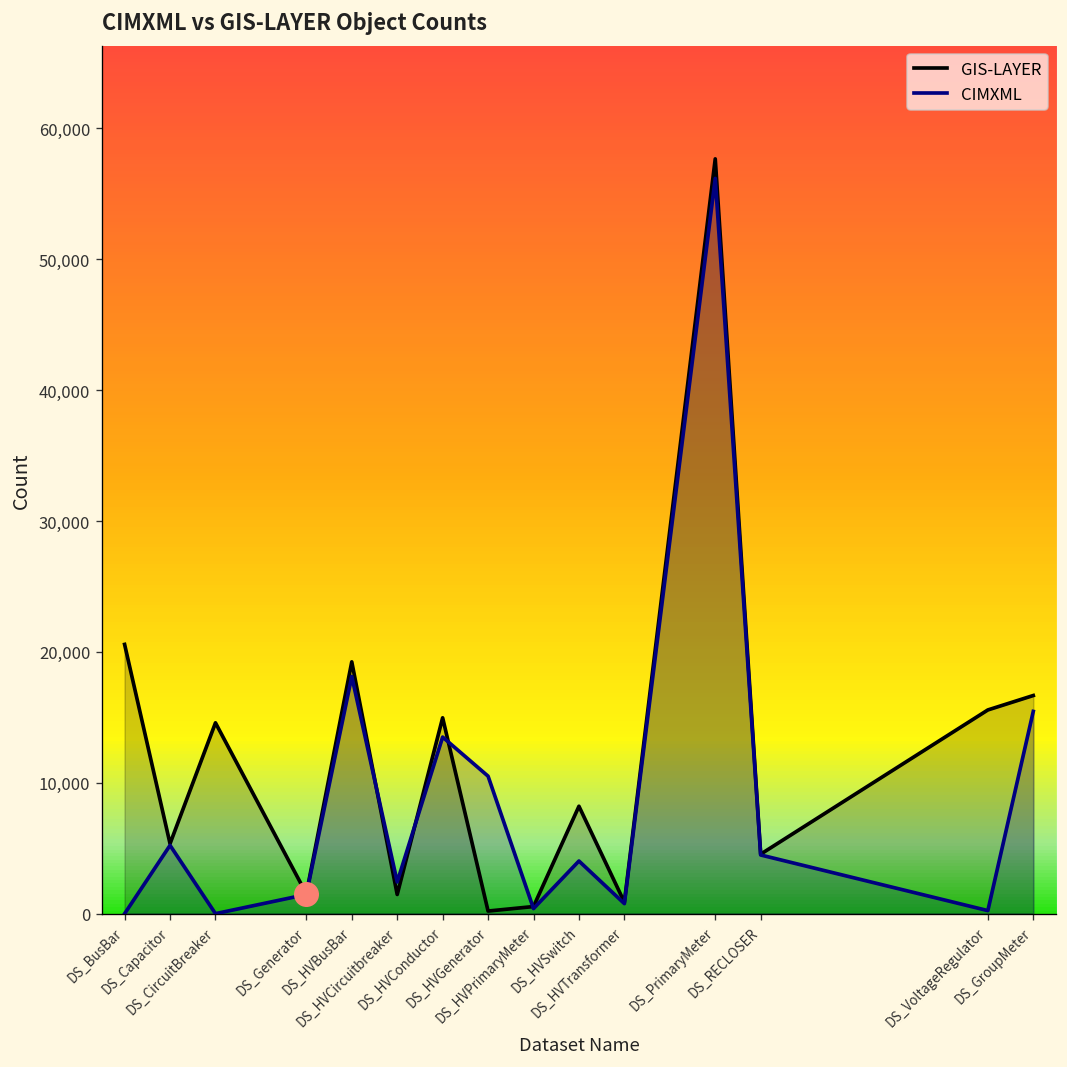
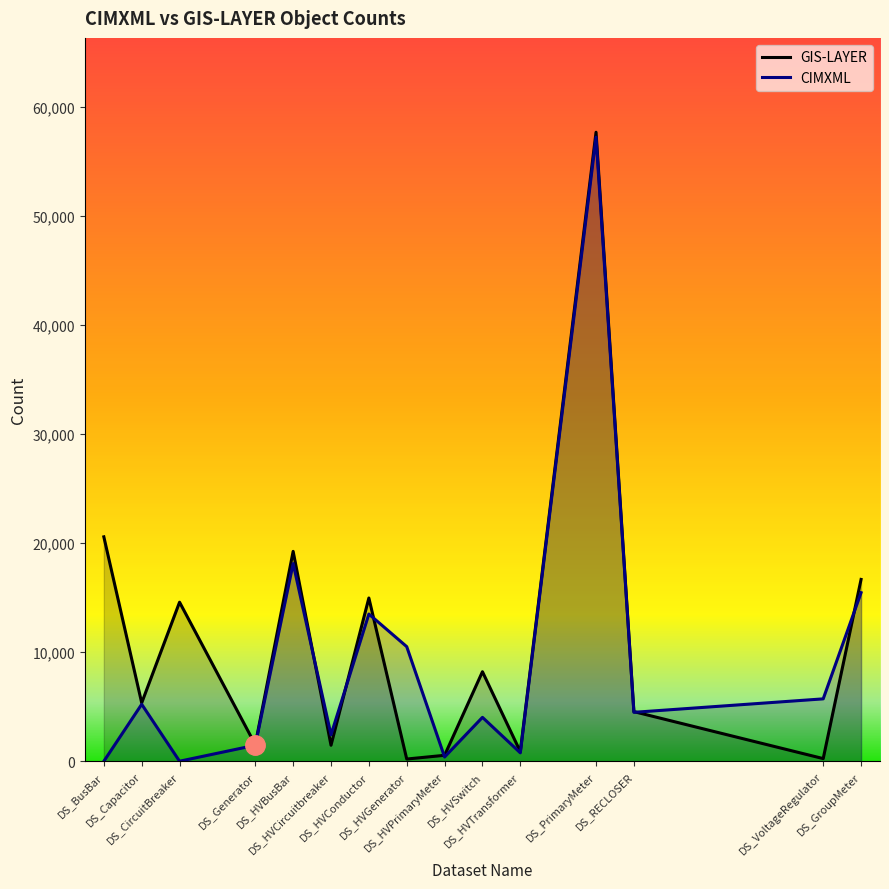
  {
    "GIS-LAYER": {
      "DS_BusBar": "20,600",
      "DS_CircuitBreaker": "14,600",
      "DS_HVBusBar": "19,200",
      "DS_HVCircuitbreaker": "1,500",
      "DS_HVConductor": "15,000",
      "DS_HVGenerator": "200",
      "DS_HVSwitch": "8,200",
      "DS_PrimaryMeter": "57,700",
-     "DS_VoltageRegulator": "15,600",
+     "DS_VoltageRegulator": "200",
      "DS_GroupMeter": "16,700"
    },
    "CIMXML": {
      "DS_BusBar": "0",
      "DS_CircuitBreaker": "0",
      "DS_HVBusBar": "18,100",
      "DS_HVCircuitbreaker": "2,400",
      "DS_HVConductor": "13,500",
      "DS_HVGenerator": "10,500",
      "DS_HVSwitch": "4,000",
-     "DS_PrimaryMeter": "56,200",
-     "DS_VoltageRegulator": "200",
+     "DS_PrimaryMeter": "57,200",
+     "DS_VoltageRegulator": "5,700",
      "DS_GroupMeter": "15,500"
    }
  }
